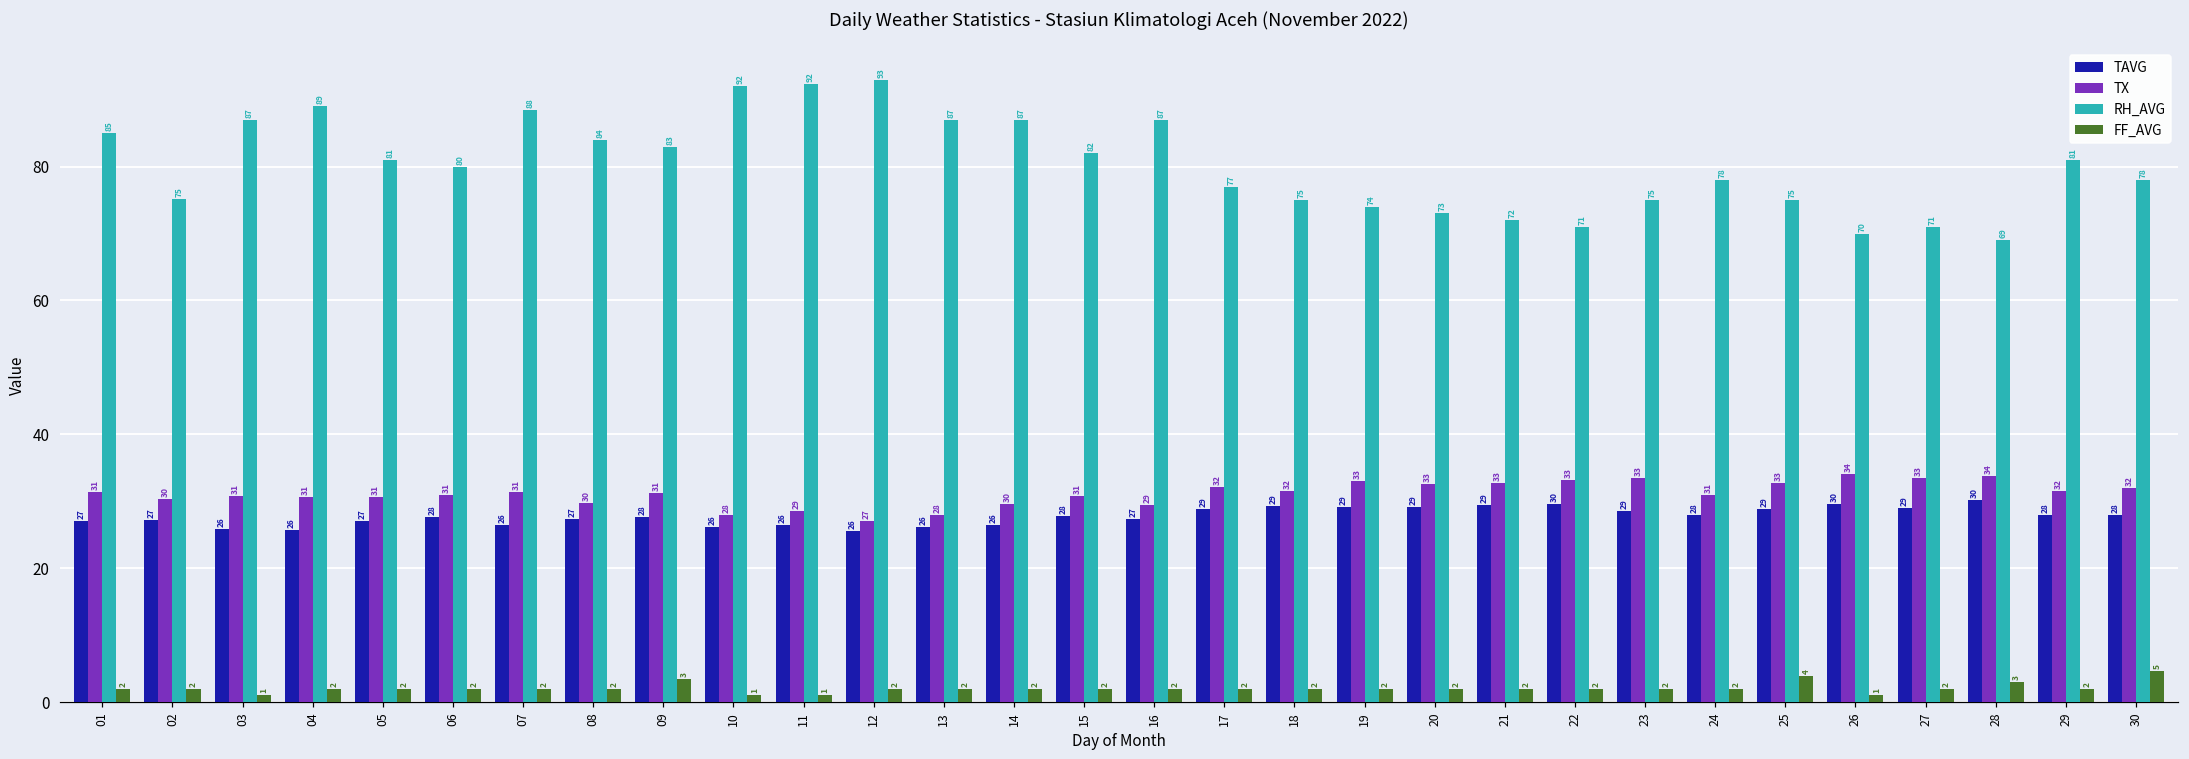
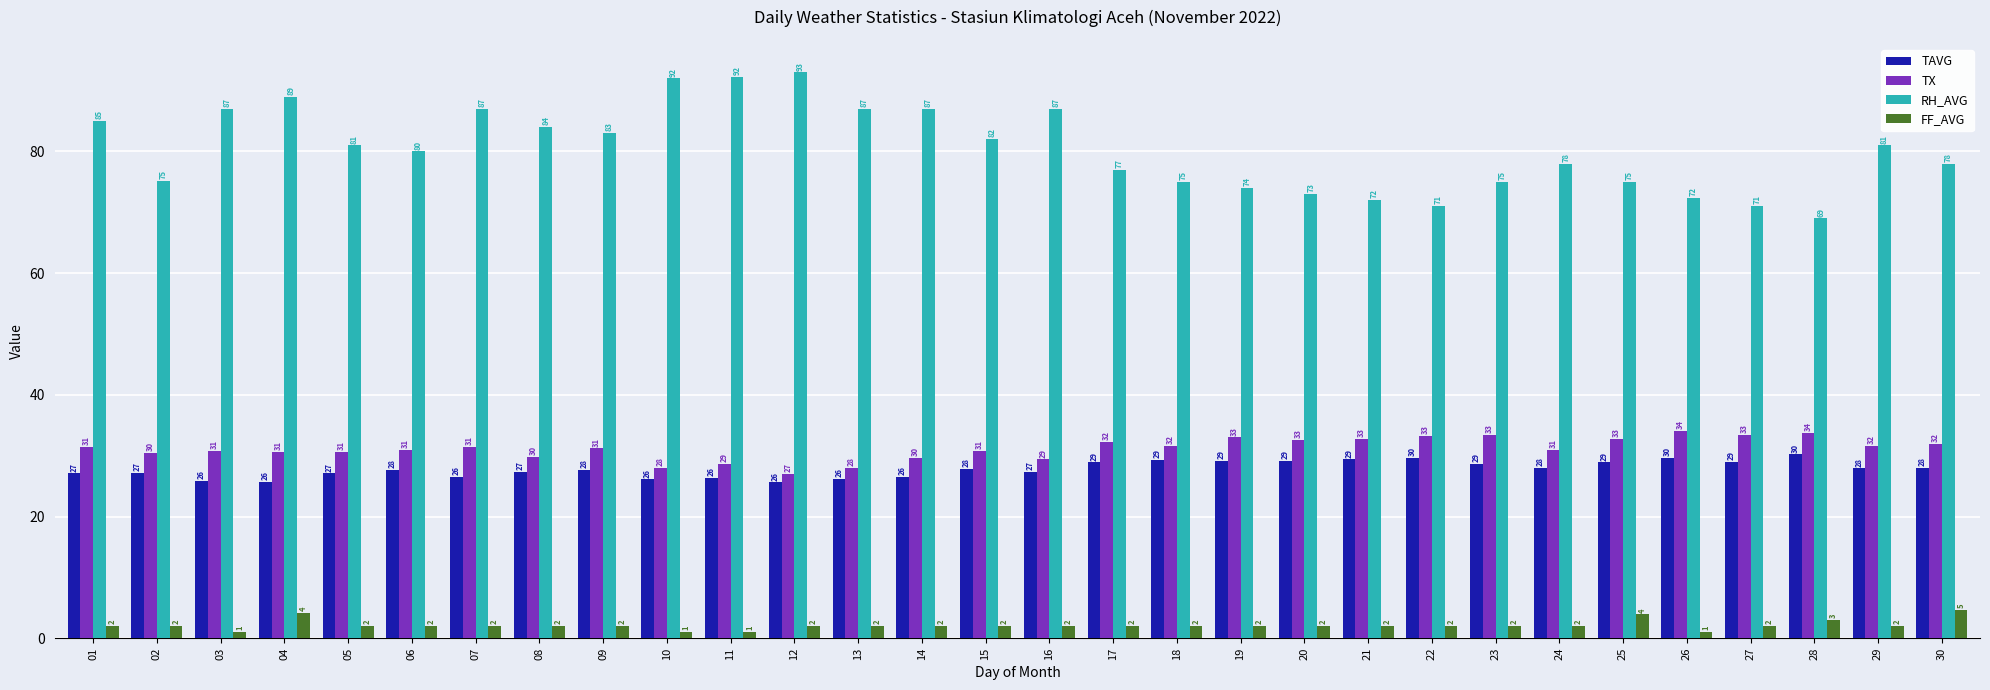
  {
    "TAVG": {
      "01": 27,
      "02": 27,
      "03": 26,
      "04": 26,
      "05": 27,
      "06": 28,
      "07": 26,
      "08": 27,
      "09": 28,
      "10": 26,
      "11": 26,
      "12": 26,
      "13": 26,
      "14": 26,
      "15": 28,
      "16": 27,
      "17": 29,
      "18": 29,
      "19": 29,
      "20": 29,
      "21": 29,
      "22": 30,
      "23": 29,
      "24": 28,
      "25": 29,
      "26": 30,
      "27": 29,
      "28": 30,
      "29": 28,
      "30": 28
    },
    "TX": {
      "01": 31,
      "02": 30,
      "03": 31,
      "04": 31,
      "05": 31,
      "06": 31,
      "07": 31,
      "08": 30,
      "09": 31,
      "10": 28,
      "11": 29,
      "12": 27,
      "13": 28,
      "14": 30,
      "15": 31,
      "16": 29,
      "17": 32,
      "18": 32,
      "19": 33,
      "20": 33,
      "21": 33,
      "22": 33,
      "23": 33,
      "24": 31,
      "25": 33,
      "26": 34,
      "27": 33,
      "28": 34,
      "29": 32,
      "30": 32
    },
    "RH_AVG": {
      "01": 85,
      "02": 75,
      "03": 87,
      "04": 89,
      "05": 81,
      "06": 80,
-     "07": 88,
+     "07": 87,
      "08": 84,
      "09": 83,
      "10": 92,
      "11": 92,
      "12": 93,
      "13": 87,
      "14": 87,
      "15": 82,
      "16": 87,
      "17": 77,
      "18": 75,
      "19": 74,
      "20": 73,
      "21": 72,
      "22": 71,
      "23": 75,
      "24": 78,
      "25": 75,
-     "26": 70,
+     "26": 72,
      "27": 71,
      "28": 69,
      "29": 81,
      "30": 78
    },
    "FF_AVG": {
      "01": 2,
      "02": 2,
      "03": 1,
-     "04": 2,
+     "04": 4,
      "05": 2,
      "06": 2,
      "07": 2,
      "08": 2,
-     "09": 3,
+     "09": 2,
      "10": 1,
      "11": 1,
      "12": 2,
      "13": 2,
      "14": 2,
      "15": 2,
      "16": 2,
      "17": 2,
      "18": 2,
      "19": 2,
      "20": 2,
      "21": 2,
      "22": 2,
      "23": 2,
      "24": 2,
      "25": 4,
      "26": 1,
      "27": 2,
      "28": 3,
      "29": 2,
      "30": 5
    }
  }
